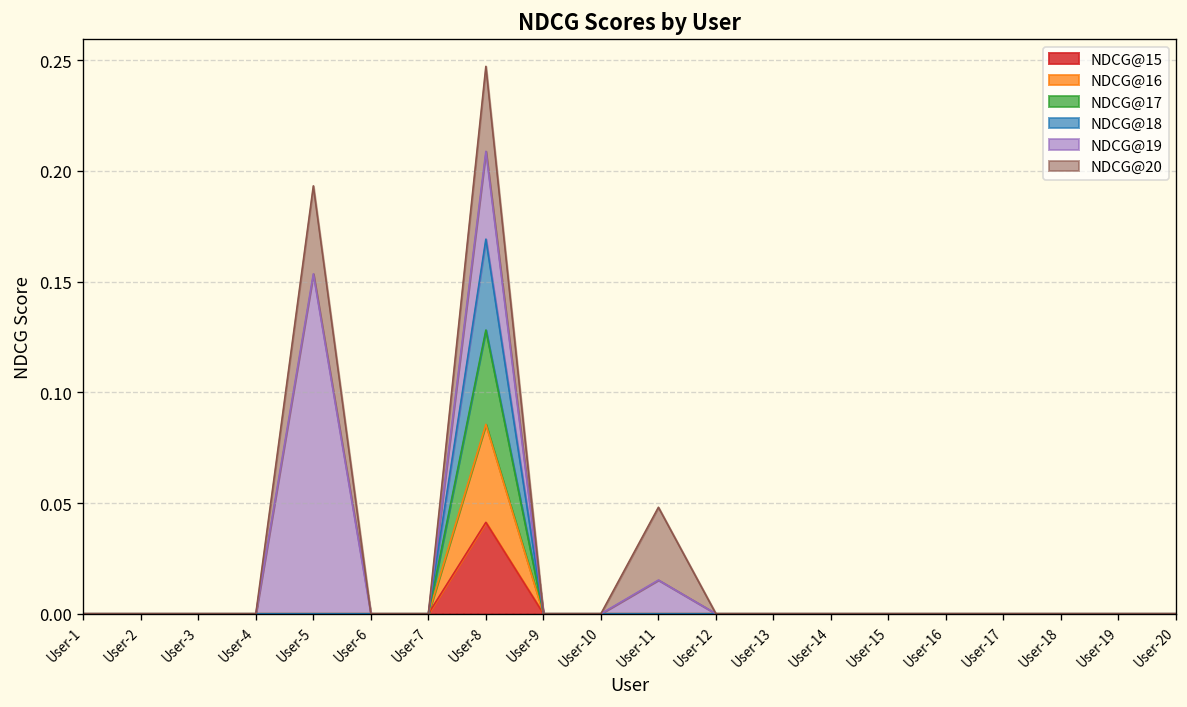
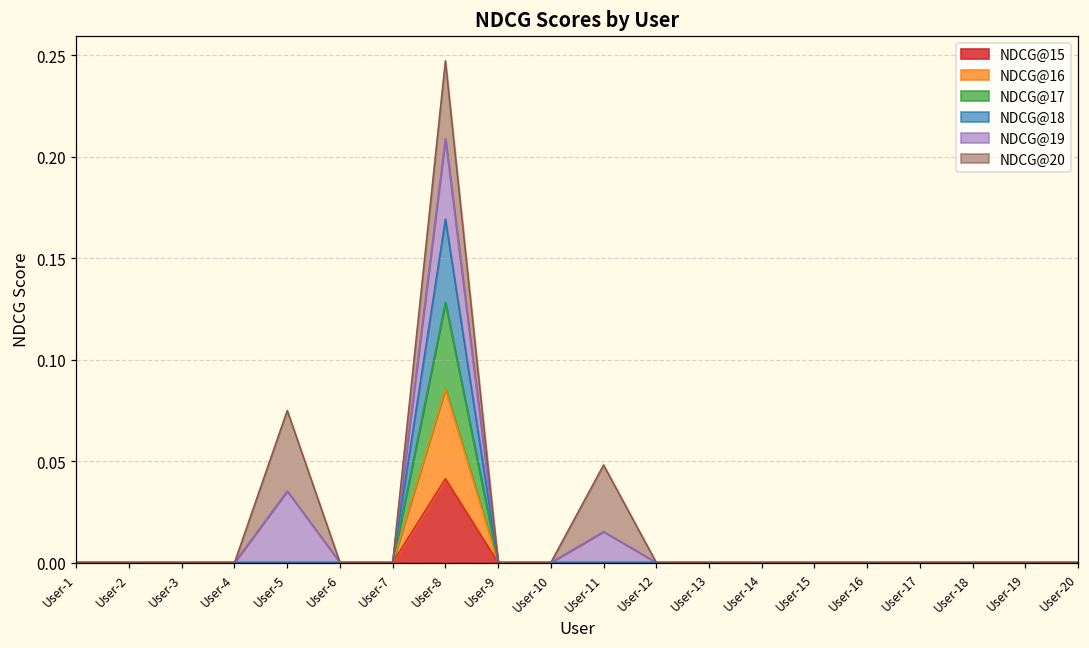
  {
    "NDCG@15": {
      "User-8": 0.041
    },
    "NDCG@16": {
      "User-8": 0.044
    },
    "NDCG@17": {
      "User-8": 0.043
    },
    "NDCG@18": {
      "User-8": 0.041
    },
    "NDCG@19": {
-     "User-5": 0.154,
+     "User-5": 0.035,
      "User-8": 0.040,
      "User-11": 0.015
    },
    "NDCG@20": {
      "User-5": 0.040,
      "User-8": 0.038,
      "User-11": 0.033
    }
  }
